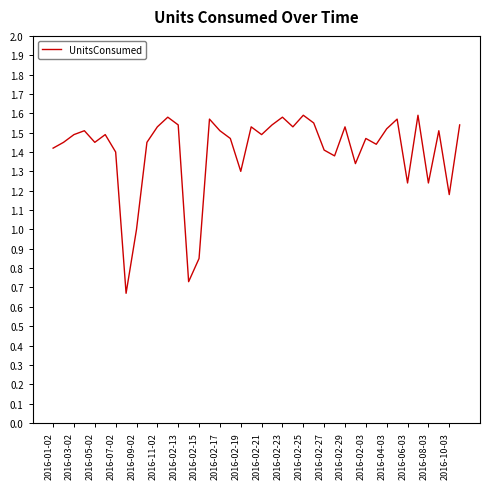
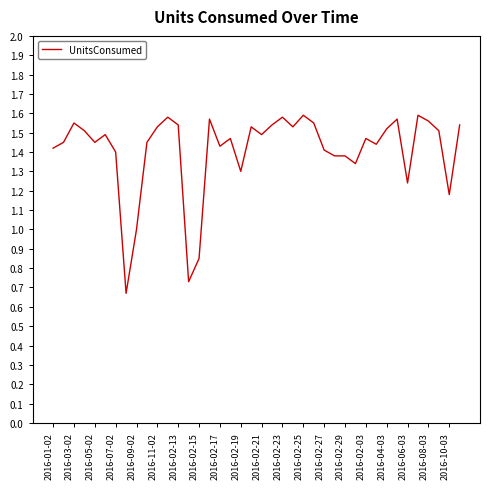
  {
    "2016-01-02": 1.42,
-   "2016-03-02": 1.49,
+   "2016-03-02": 1.55,
    "2016-05-02": 1.45,
    "2016-07-02": 1.40,
    "2016-09-02": 1.00,
    "2016-11-02": 1.53,
    "2016-02-13": 1.54,
    "2016-02-15": 0.85,
-   "2016-02-17": 1.51,
+   "2016-02-17": 1.43,
    "2016-02-19": 1.30,
    "2016-02-21": 1.49,
    "2016-02-23": 1.58,
    "2016-02-25": 1.59,
    "2016-02-27": 1.41,
-   "2016-02-29": 1.53,
+   "2016-02-29": 1.38,
    "2016-02-03": 1.47,
    "2016-04-03": 1.52,
    "2016-06-03": 1.24,
-   "2016-08-03": 1.24,
+   "2016-08-03": 1.56,
    "2016-10-03": 1.18
  }
